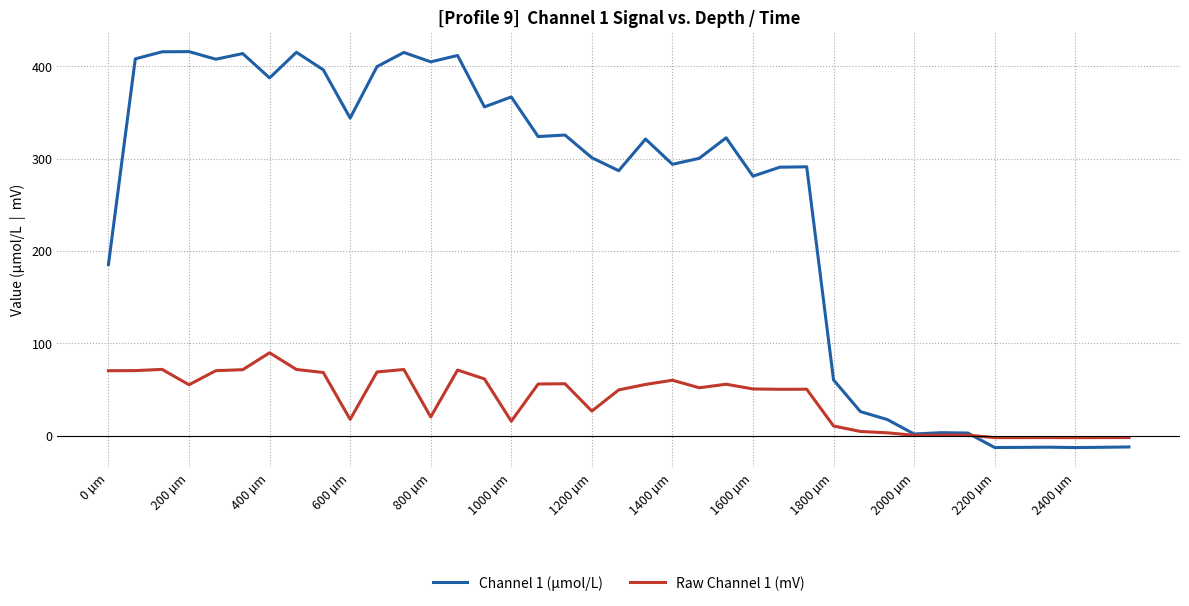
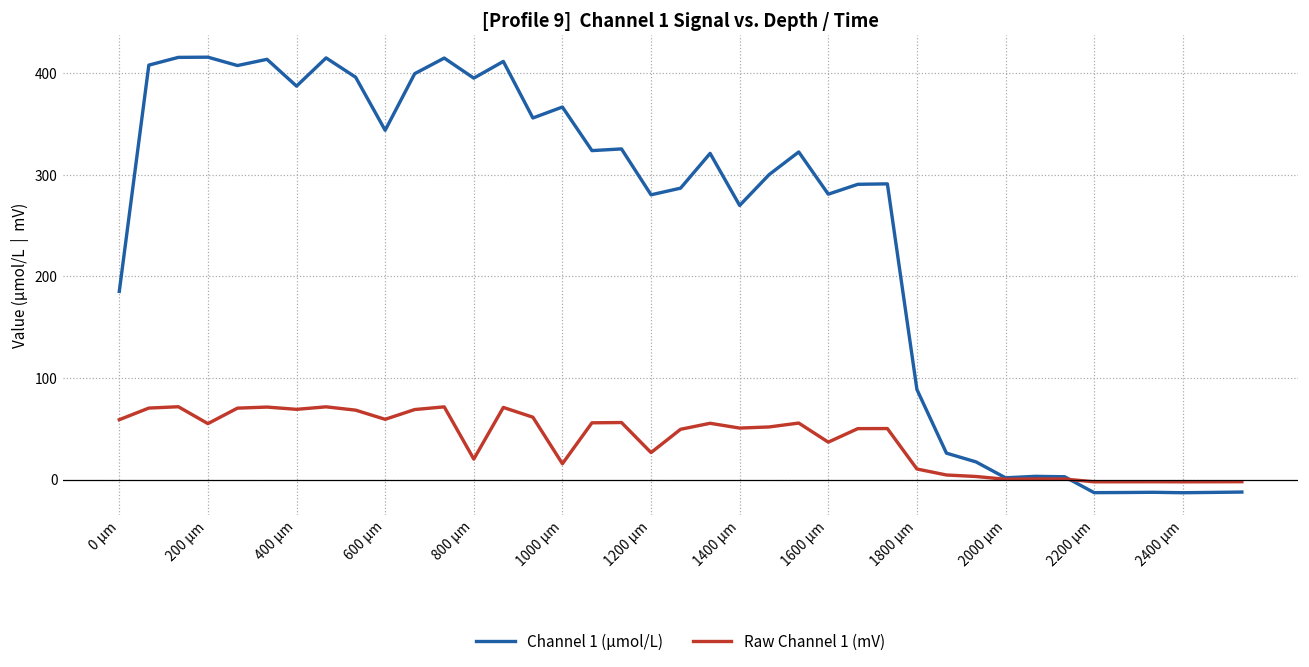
  {
    "Channel 1 (µmol/L)": {
      "0 µm": 190,
      "200 µm": 420,
      "400 µm": 390,
      "600 µm": 340,
-     "800 µm": 405,
+     "800 µm": 395,
      "1000 µm": 370,
-     "1200 µm": 300,
-     "1400 µm": 290,
+     "1200 µm": 280,
+     "1400 µm": 270,
      "1600 µm": 280,
-     "1800 µm": 60,
+     "1800 µm": 90,
      "2200 µm": -10,
      "2400 µm": -10
    },
    "Raw Channel 1 (mV)": {
-     "0 µm": 70,
+     "0 µm": 60,
      "200 µm": 60,
-     "400 µm": 90,
-     "600 µm": 20,
+     "400 µm": 70,
+     "600 µm": 60,
      "800 µm": 20,
      "1000 µm": 20,
      "1200 µm": 30,
-     "1400 µm": 60,
-     "1600 µm": 50,
+     "1400 µm": 50,
+     "1600 µm": 40,
      "1800 µm": 10,
      "2200 µm": 0,
      "2400 µm": 0
    }
  }
